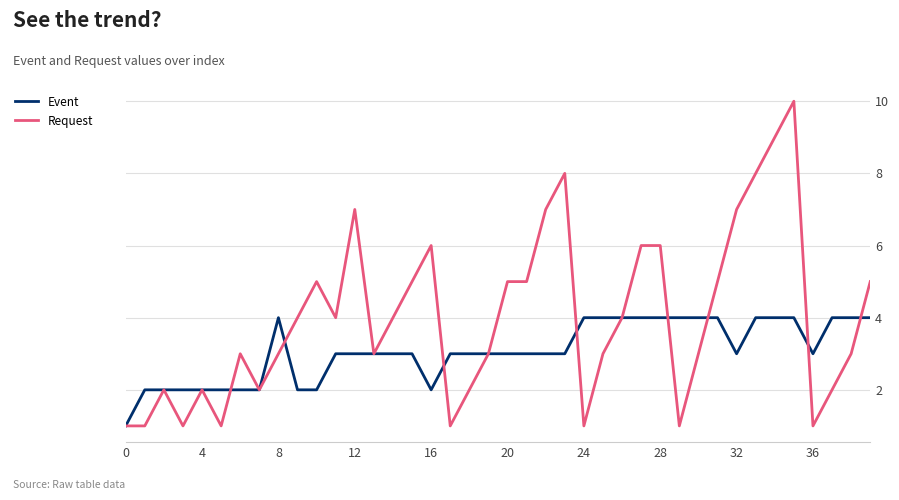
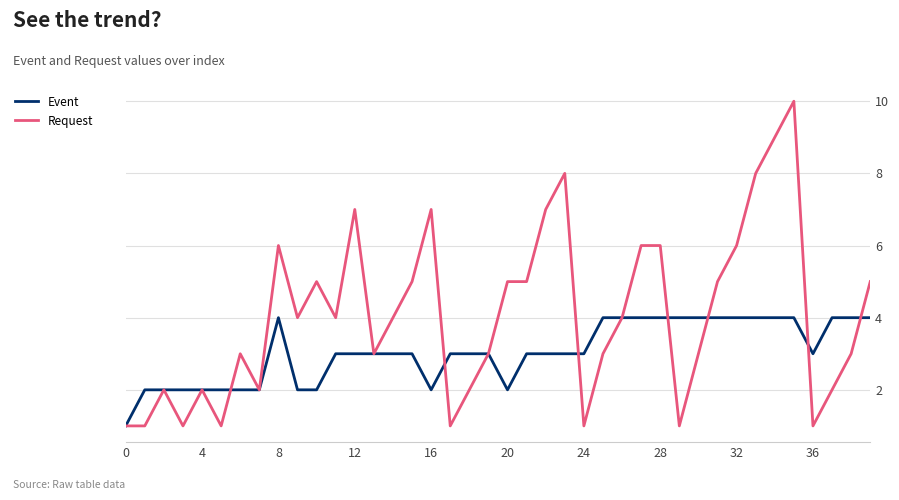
  {
    "Event": {
      "8": 4,
      "12": 3,
      "16": 2,
-     "20": 3,
-     "24": 4,
+     "20": 2,
+     "24": 3,
      "28": 4,
-     "32": 3,
+     "32": 4,
      "36": 3
    },
    "Request": {
-     "8": 3,
+     "8": 6,
      "12": 7,
-     "16": 6,
+     "16": 7,
      "20": 5,
      "24": 1,
      "28": 6,
-     "32": 7,
+     "32": 6,
      "36": 1
    }
  }
